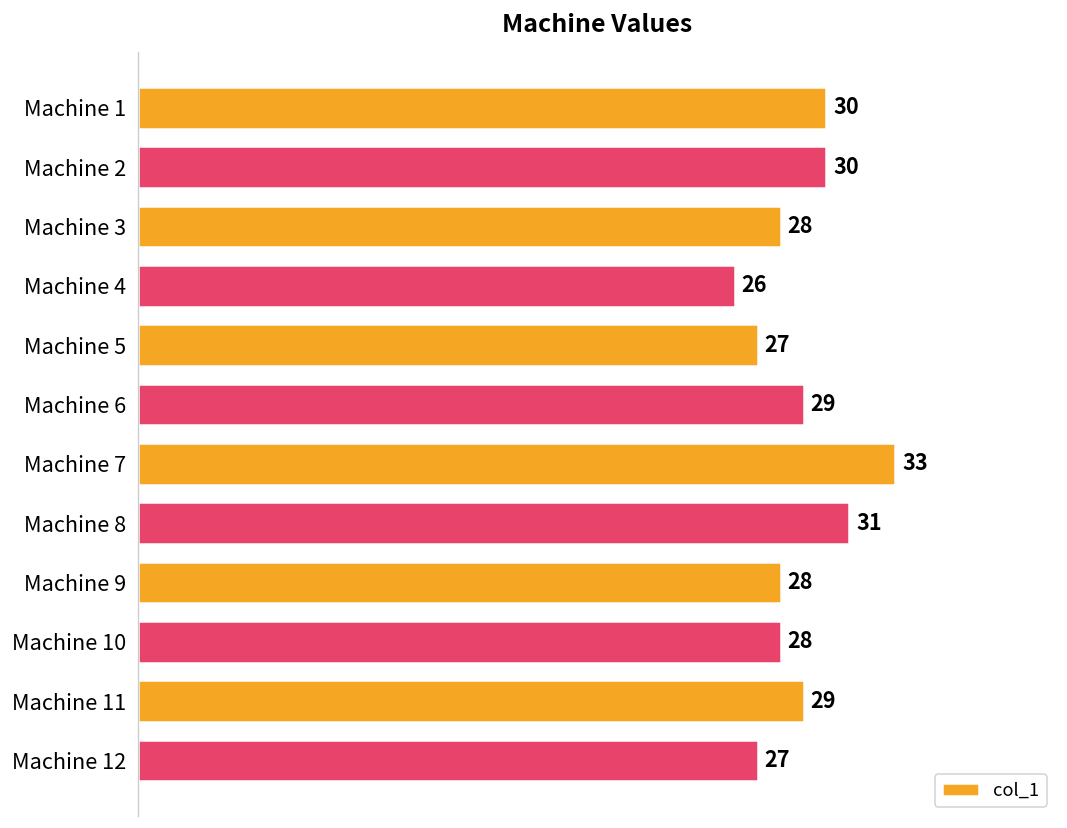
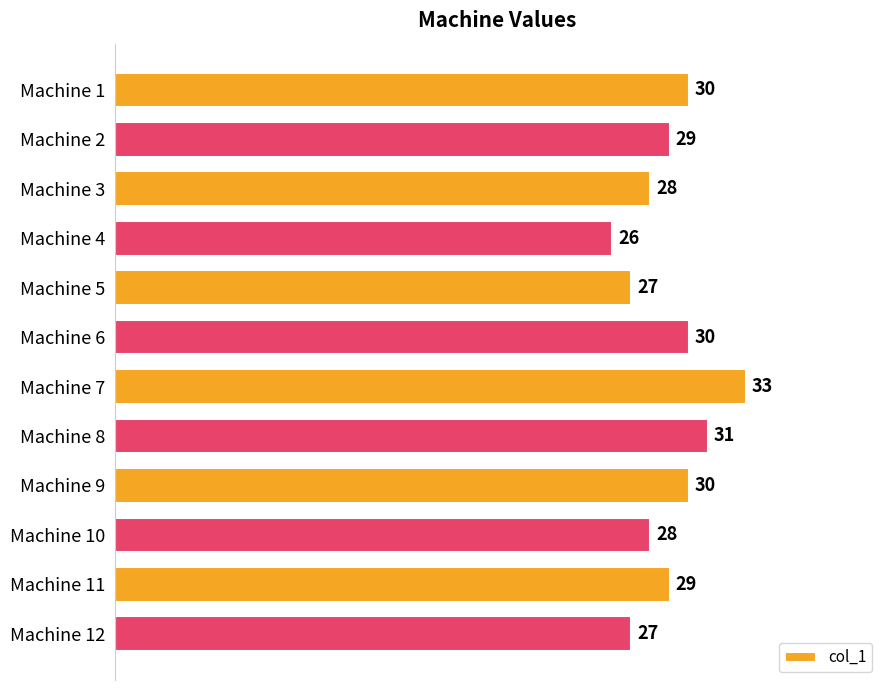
  {
    "Machine 1": 30,
-   "Machine 2": 30,
+   "Machine 2": 29,
    "Machine 3": 28,
    "Machine 4": 26,
    "Machine 5": 27,
-   "Machine 6": 29,
+   "Machine 6": 30,
    "Machine 7": 33,
    "Machine 8": 31,
-   "Machine 9": 28,
+   "Machine 9": 30,
    "Machine 10": 28,
    "Machine 11": 29,
    "Machine 12": 27
  }
